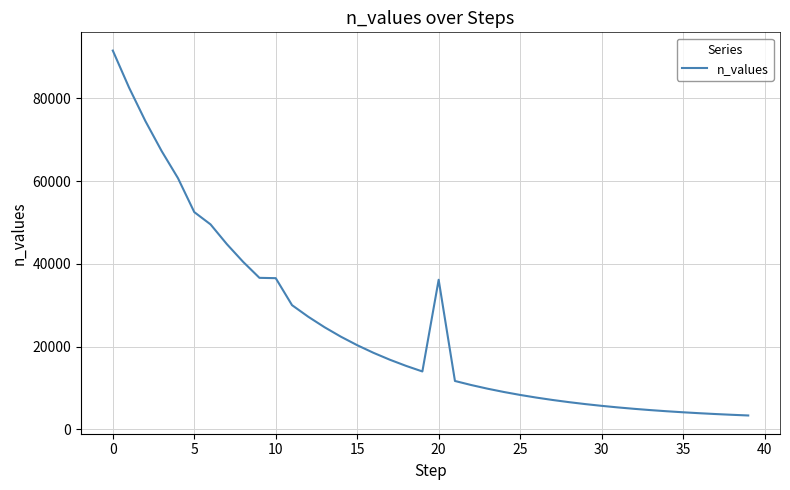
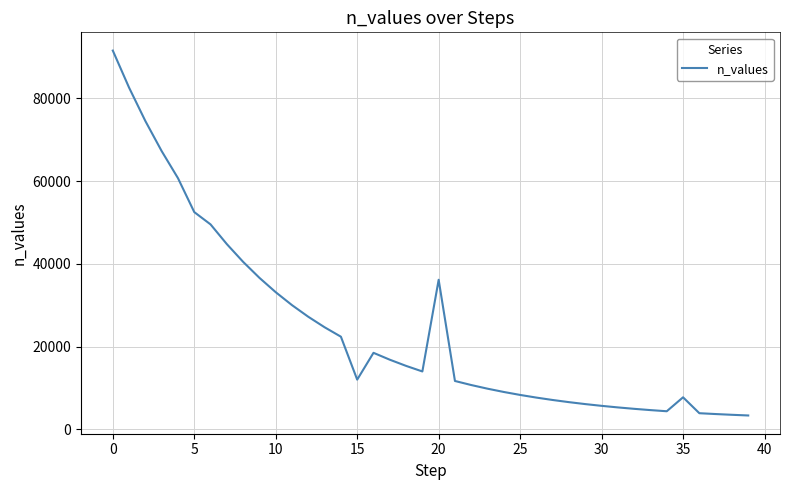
  {
    "0": 92000,
    "5": 53000,
-   "10": 37000,
-   "15": 20000,
+   "10": 33000,
+   "15": 12000,
    "20": 36000,
    "25": 8000,
    "30": 6000,
-   "35": 4000
+   "35": 8000
  }
